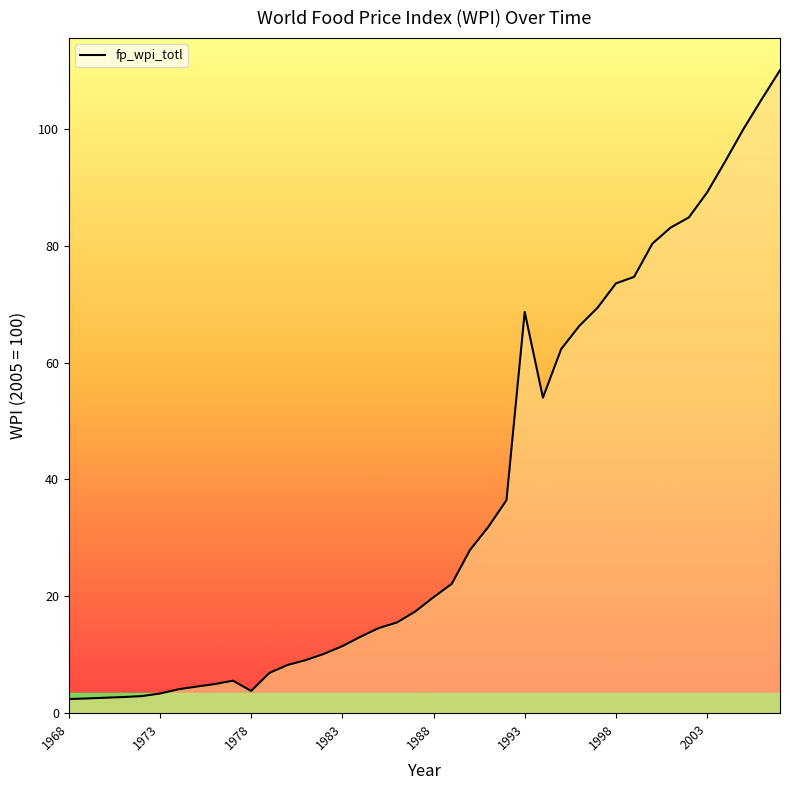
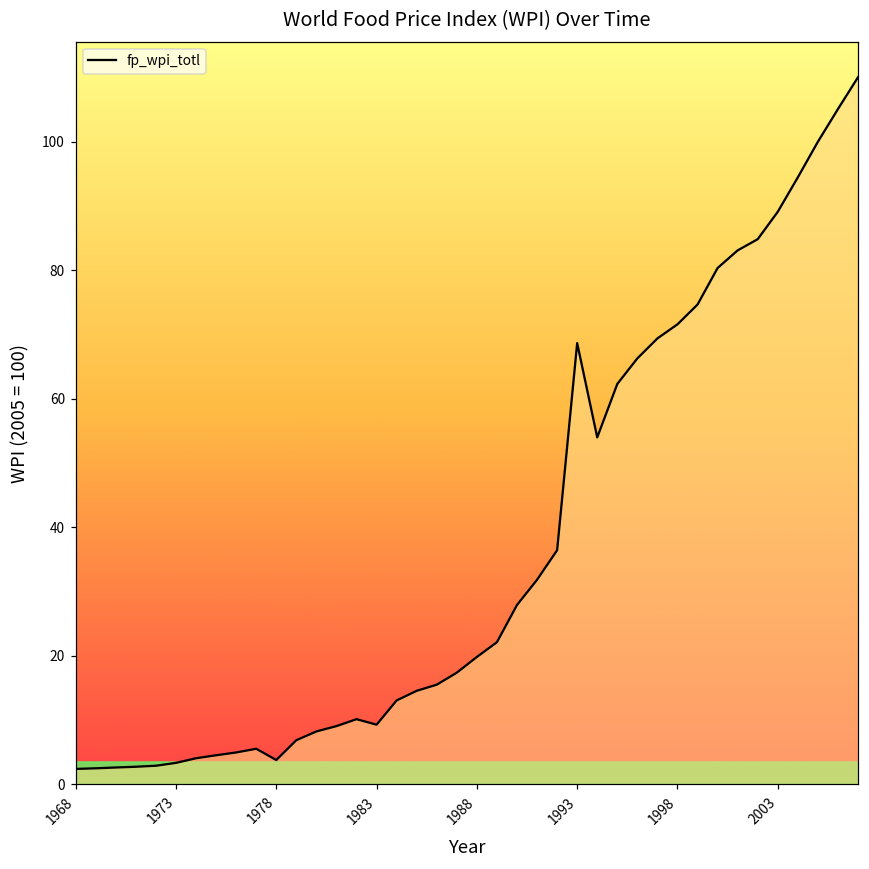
  {
    "1978": 4,
-   "1983": 11,
+   "1983": 9,
    "1988": 20,
    "1993": 69,
-   "1998": 74,
+   "1998": 72,
    "2003": 89
  }
